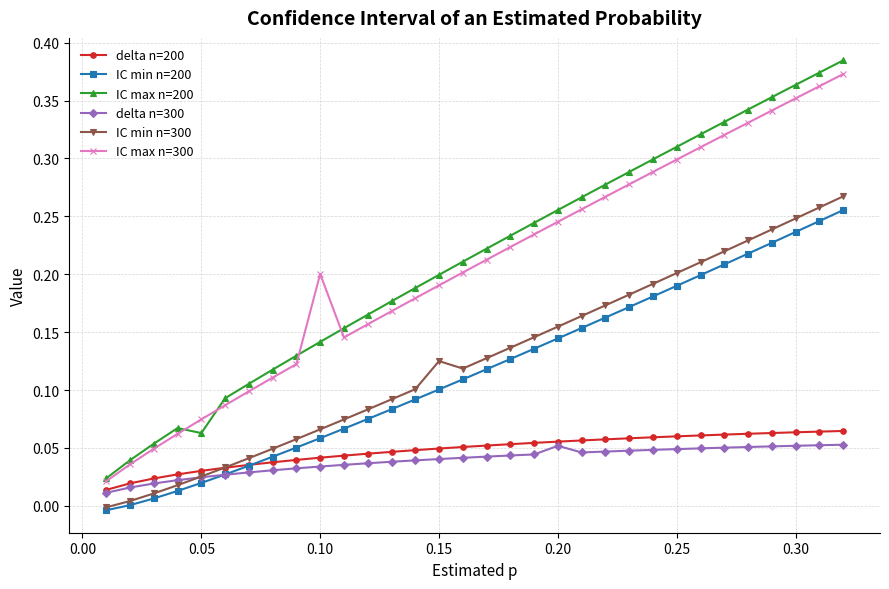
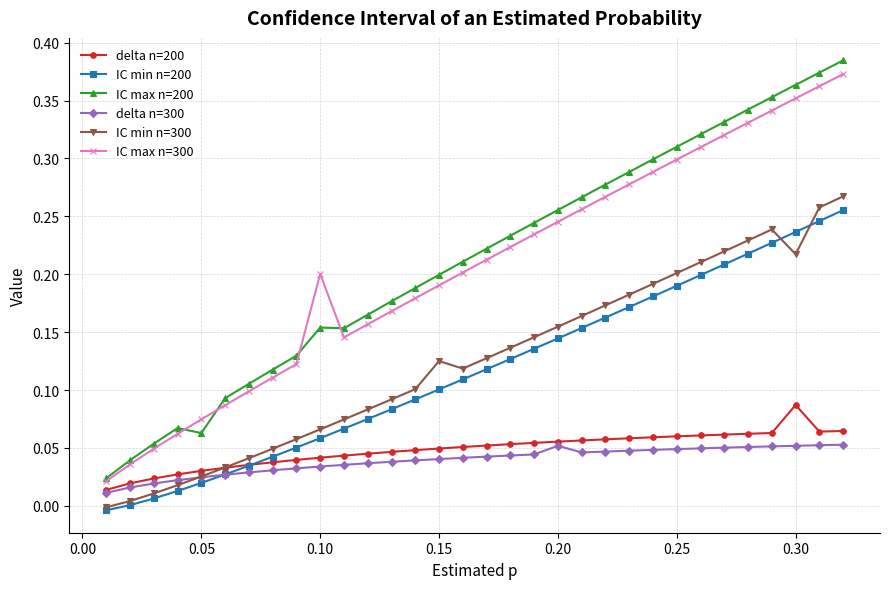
  {
    "delta n=200": {
      "0.05": 0.030,
      "0.10": 0.042,
      "0.15": 0.049,
      "0.20": 0.055,
      "0.25": 0.060,
-     "0.30": 0.064
+     "0.30": 0.087
    },
    "IC min n=200": {
      "0.05": 0.020,
      "0.10": 0.058,
      "0.15": 0.101,
      "0.20": 0.145,
      "0.25": 0.190,
      "0.30": 0.236
    },
    "IC max n=200": {
      "0.05": 0.063,
-     "0.10": 0.142,
+     "0.10": 0.154,
      "0.15": 0.199,
      "0.20": 0.255,
      "0.25": 0.310,
      "0.30": 0.364
    },
    "delta n=300": {
      "0.10": 0.034,
      "0.15": 0.040,
      "0.20": 0.052,
      "0.25": 0.049,
      "0.30": 0.052
    },
    "IC min n=300": {
      "0.10": 0.066,
      "0.15": 0.125,
      "0.20": 0.155,
      "0.25": 0.201,
-     "0.30": 0.248
+     "0.30": 0.217
    },
    "IC max n=300": {
      "0.05": 0.075,
      "0.10": 0.200,
      "0.15": 0.190,
      "0.20": 0.245,
      "0.25": 0.299,
      "0.30": 0.352
    }
  }
